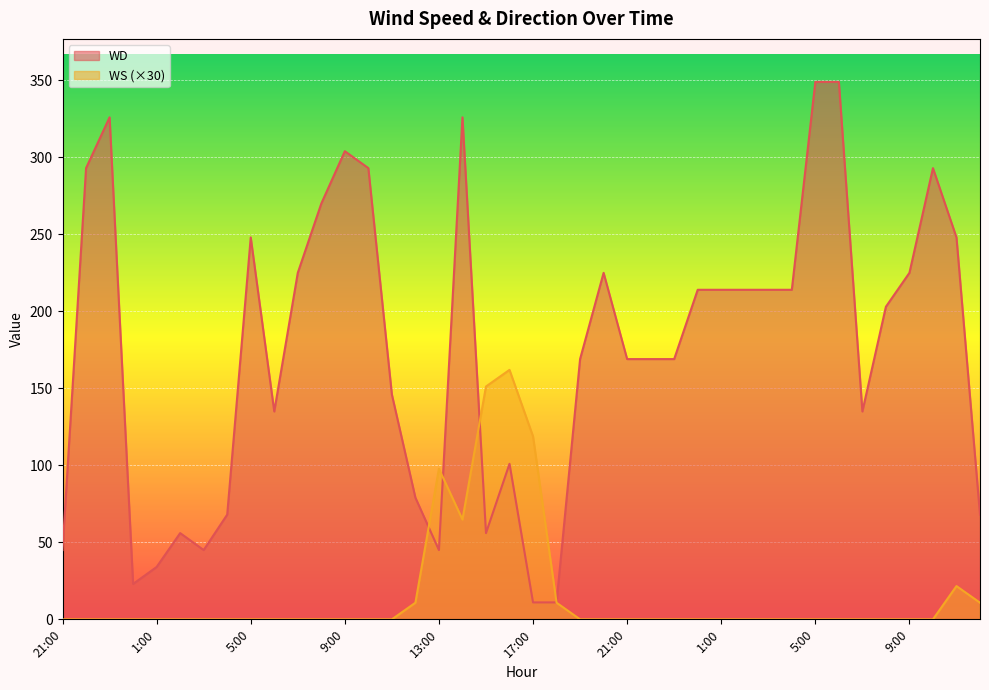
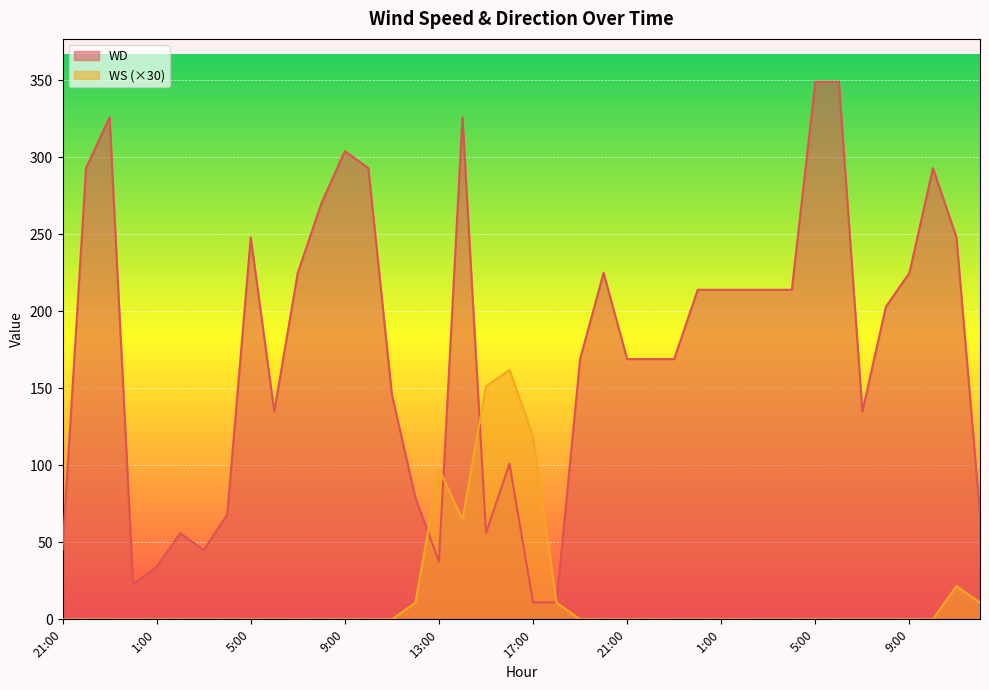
  {
    "WD": {
-     "13:00": 45,
+     "13:00": 38,
      "17:00": 11
    },
    "WS (×30)": {
      "13:00": 98,
      "17:00": 119
    }
  }
